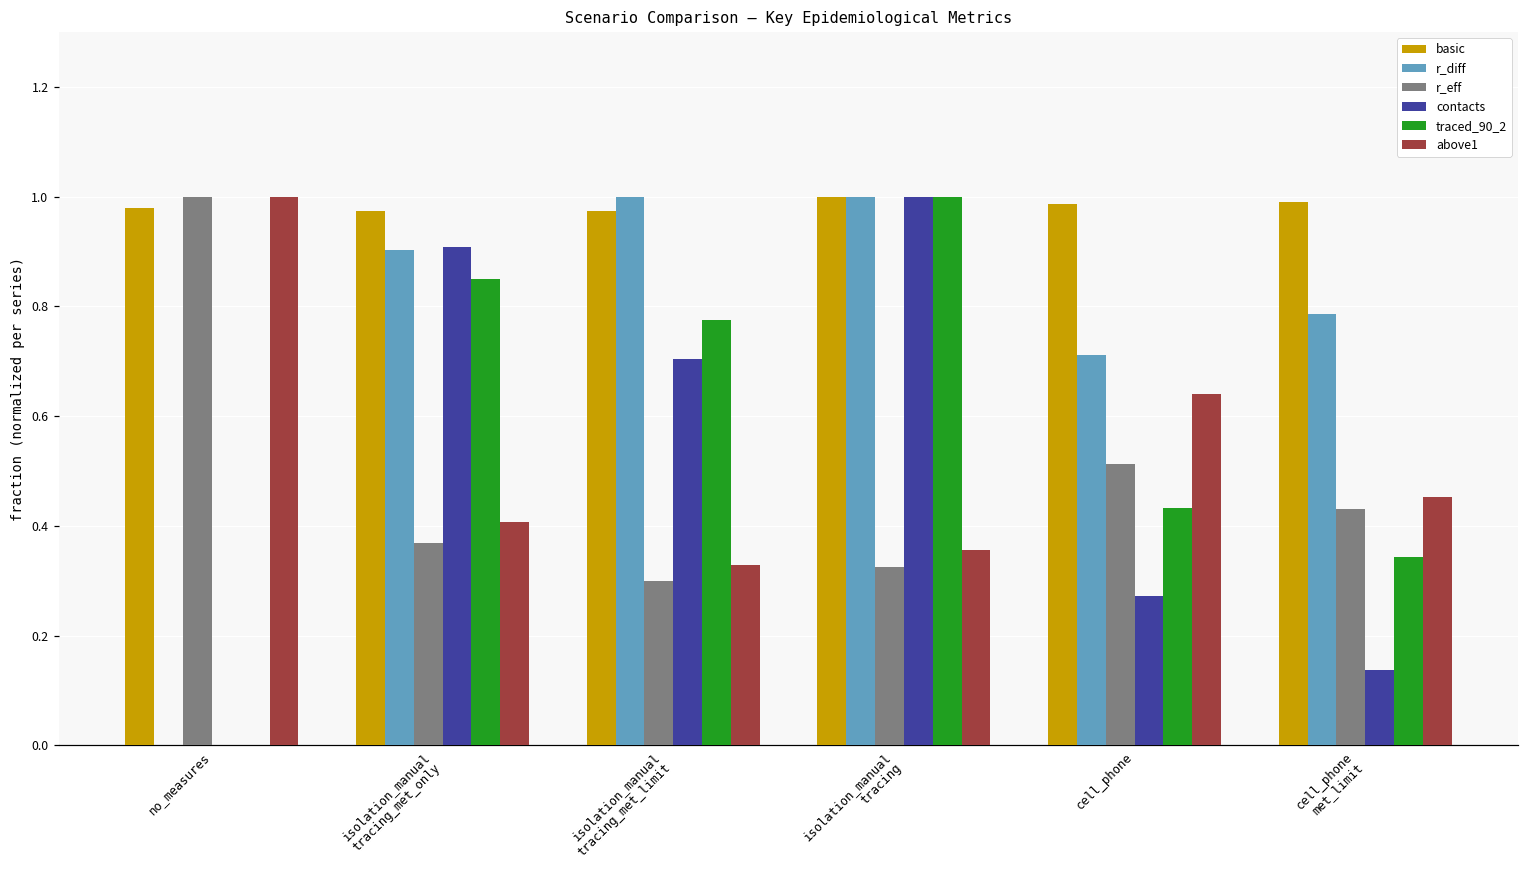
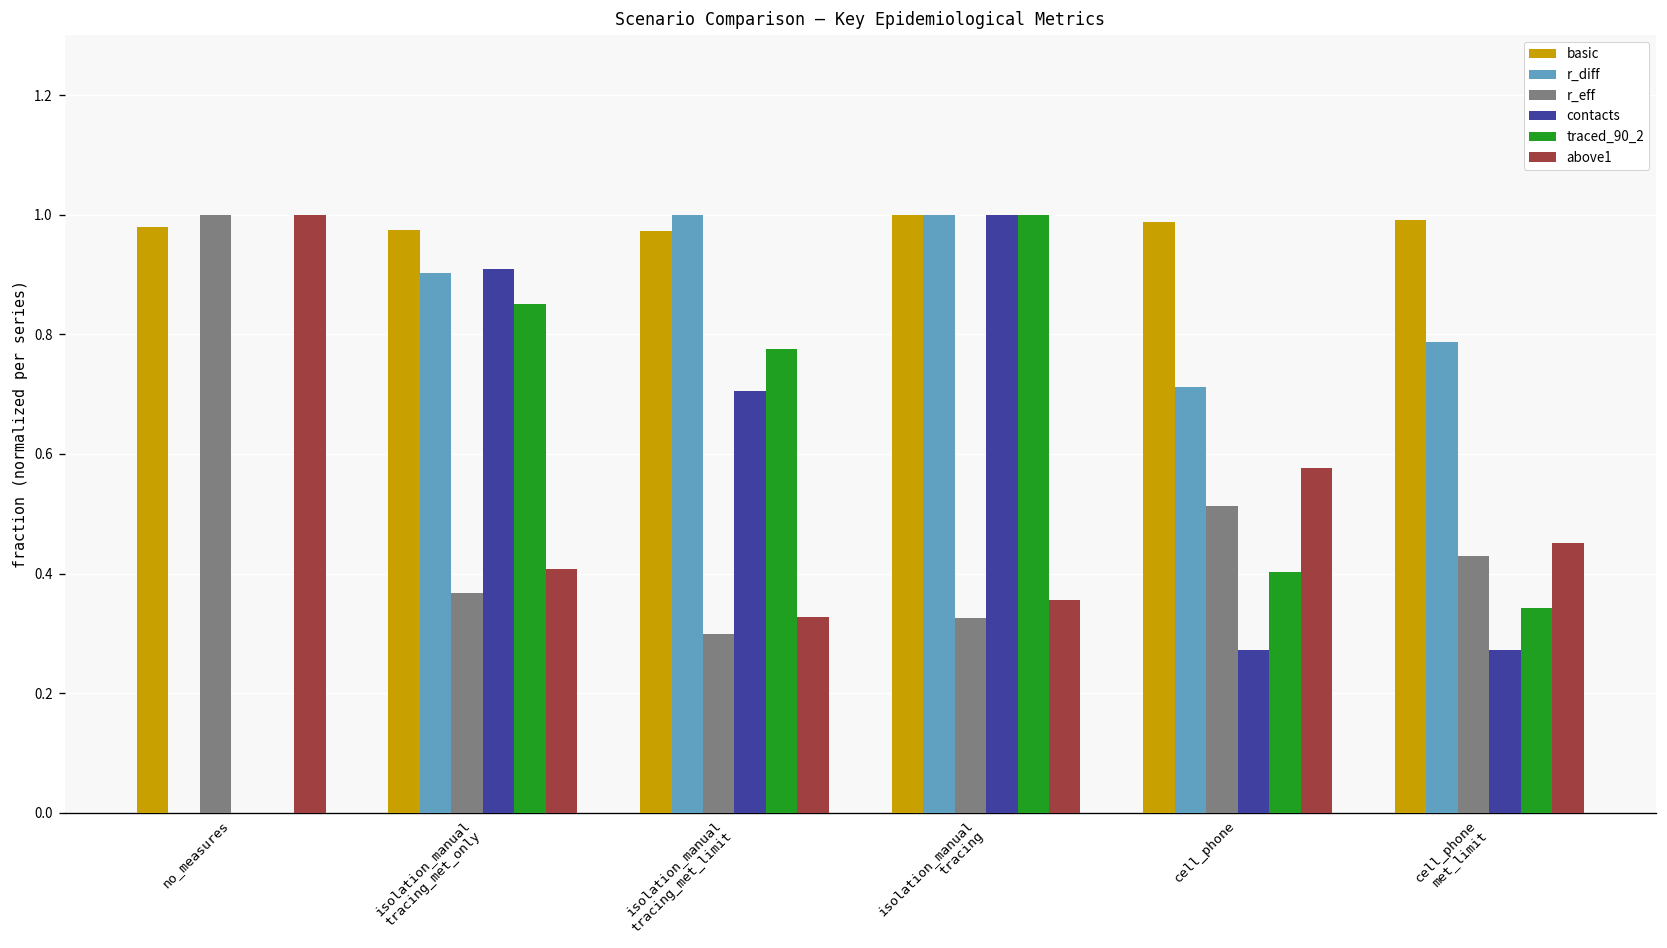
  {
    "basic": {
      "no_measures": 0.98,
      "isolation_manual tracing_met_only": 0.97,
      "isolation_manual tracing_met_limit": 0.97,
      "isolation_manual tracing": 1.00,
      "cell_phone": 0.99,
      "cell_phone met_limit": 0.99
    },
    "r_diff": {
      "no_measures": 0.00,
      "isolation_manual tracing_met_only": 0.90,
      "isolation_manual tracing_met_limit": 1.00,
      "isolation_manual tracing": 1.00,
      "cell_phone": 0.71,
      "cell_phone met_limit": 0.79
    },
    "r_eff": {
      "no_measures": 1.00,
      "isolation_manual tracing_met_only": 0.37,
      "isolation_manual tracing_met_limit": 0.30,
      "isolation_manual tracing": 0.33,
      "cell_phone": 0.51,
      "cell_phone met_limit": 0.43
    },
    "contacts": {
      "no_measures": 0.00,
      "isolation_manual tracing_met_only": 0.91,
      "isolation_manual tracing_met_limit": 0.70,
      "isolation_manual tracing": 1.00,
      "cell_phone": 0.27,
-     "cell_phone met_limit": 0.14
+     "cell_phone met_limit": 0.27
    },
    "traced_90_2": {
      "no_measures": 0.00,
      "isolation_manual tracing_met_only": 0.85,
      "isolation_manual tracing_met_limit": 0.78,
      "isolation_manual tracing": 1.00,
-     "cell_phone": 0.43,
+     "cell_phone": 0.40,
      "cell_phone met_limit": 0.34
    },
    "above1": {
      "no_measures": 1.00,
      "isolation_manual tracing_met_only": 0.41,
      "isolation_manual tracing_met_limit": 0.33,
      "isolation_manual tracing": 0.36,
-     "cell_phone": 0.64,
+     "cell_phone": 0.58,
      "cell_phone met_limit": 0.45
    }
  }
